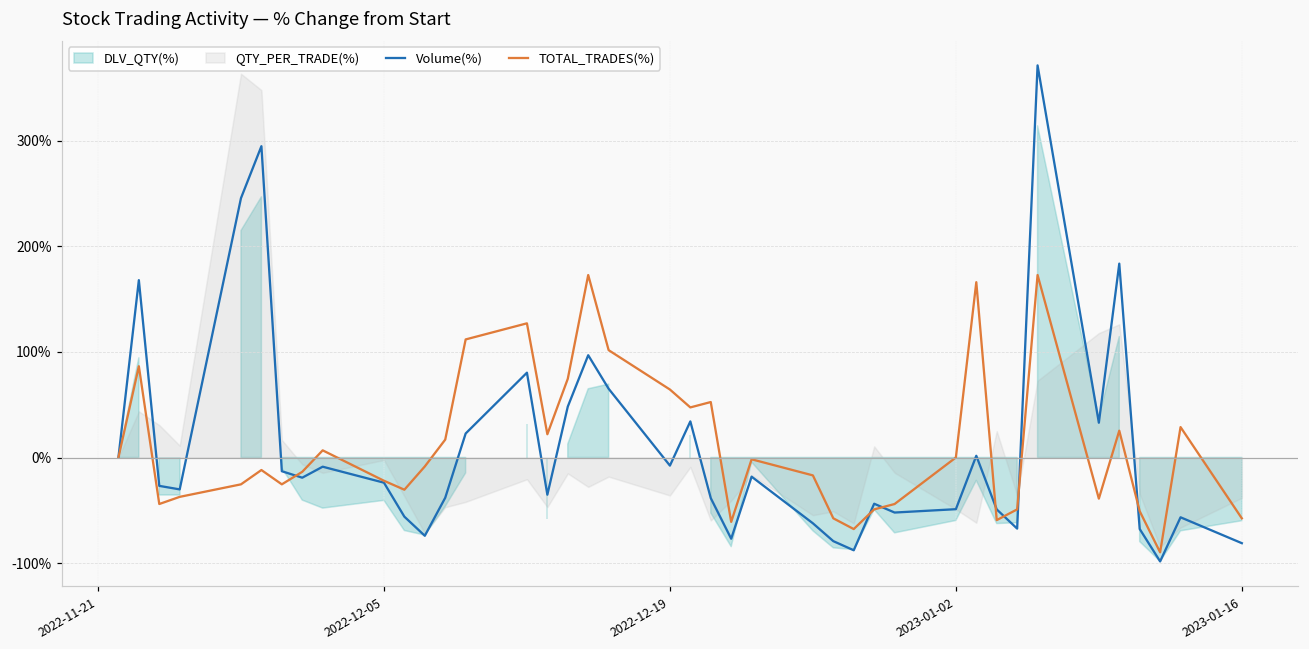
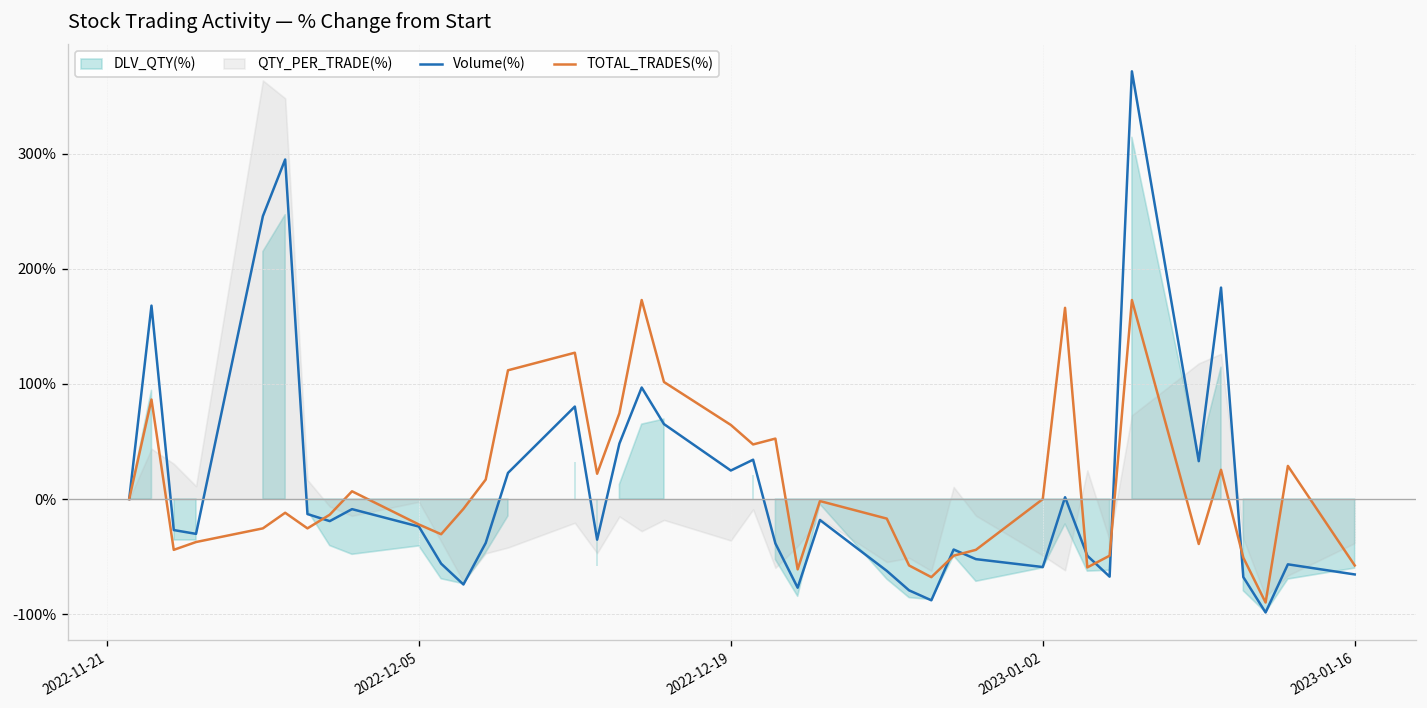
  {
    "Volume(%)": {
-     "2022-12-19": "-10%",
-     "2023-01-02": "-50%",
-     "2023-01-16": "-80%"
+     "2022-12-19": "20%",
+     "2023-01-02": "-60%",
+     "2023-01-16": "-70%"
    },
    "TOTAL_TRADES(%)": {
      "2022-12-19": "60%",
      "2023-01-16": "-60%"
    }
  }
